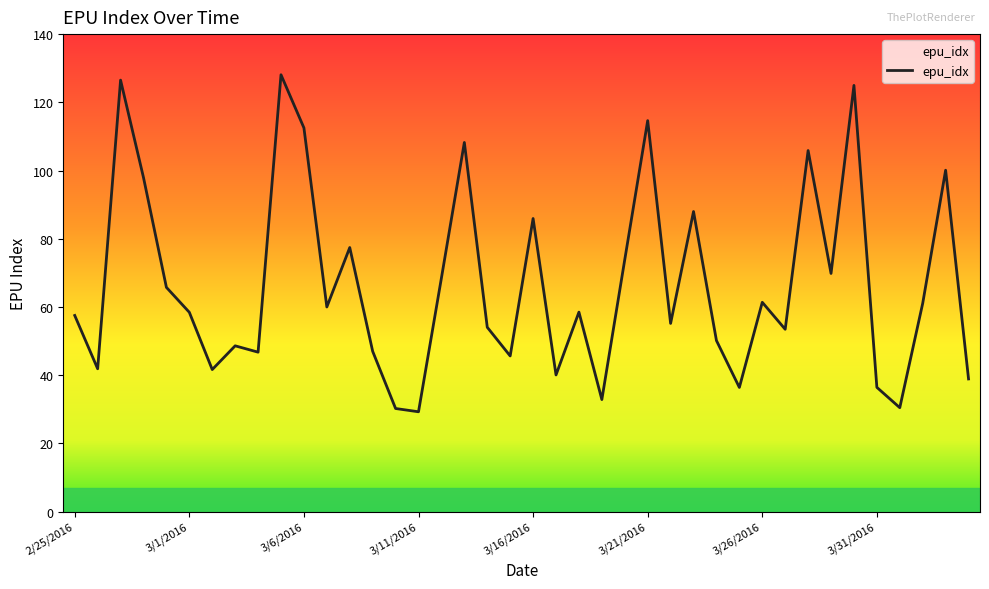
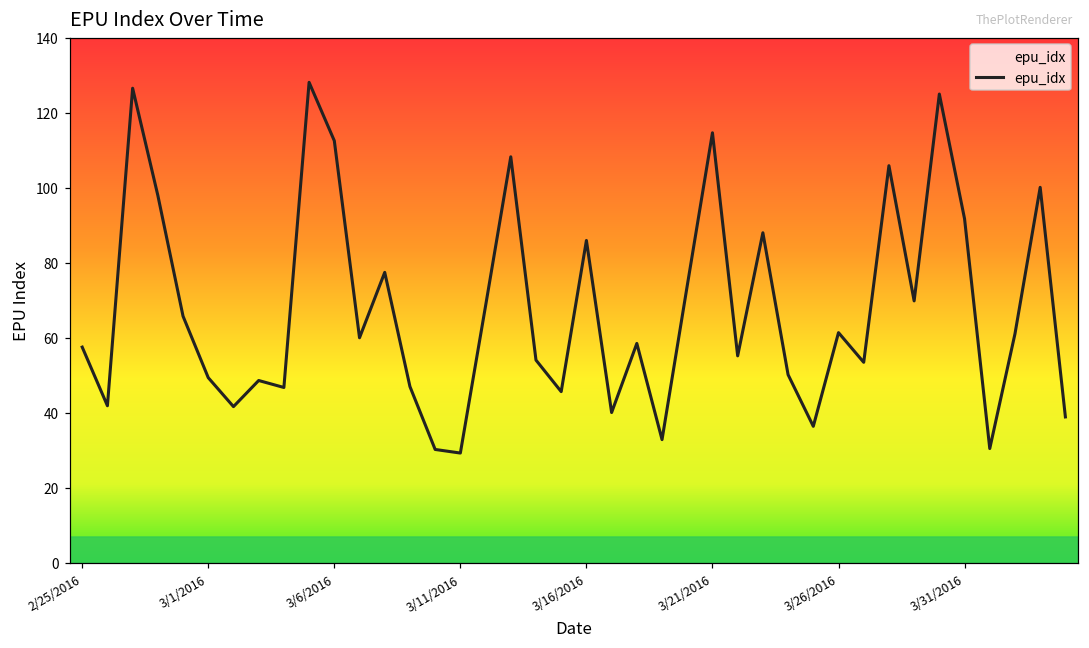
  {
    "2/25/2016": 58,
-   "3/1/2016": 58,
+   "3/1/2016": 49,
    "3/6/2016": 113,
    "3/11/2016": 29,
    "3/16/2016": 86,
    "3/21/2016": 115,
    "3/26/2016": 61,
-   "3/31/2016": 36
+   "3/31/2016": 92
  }
